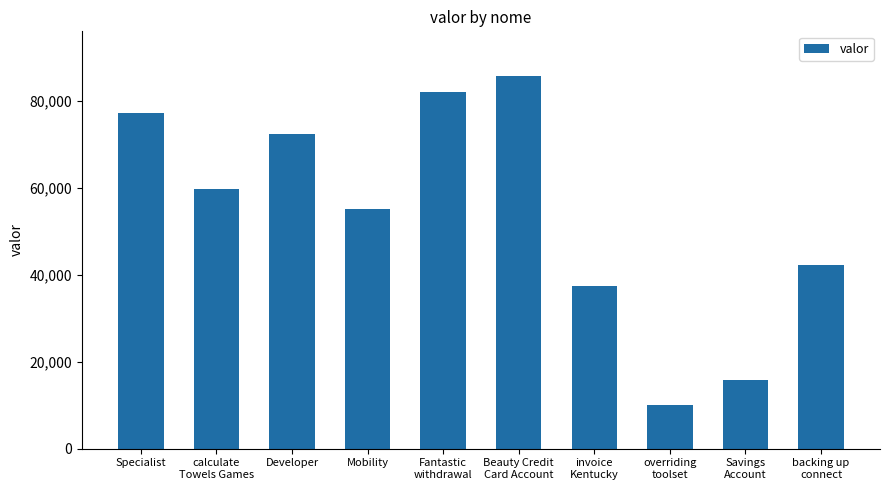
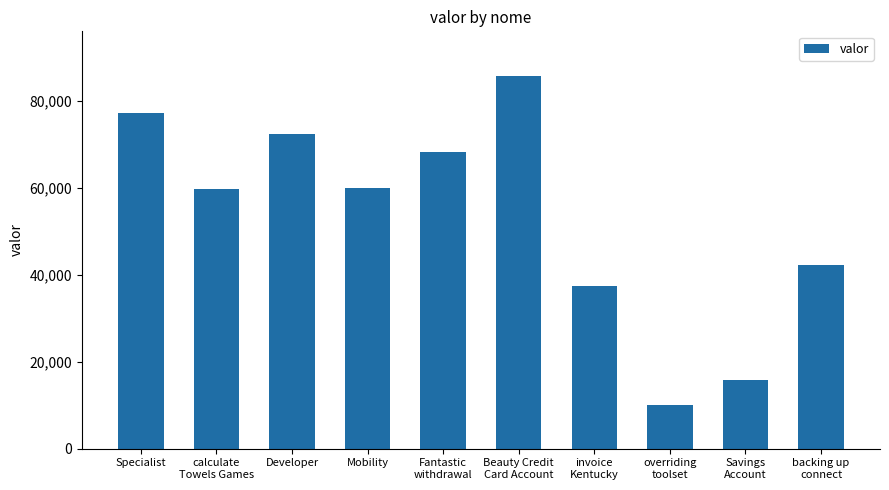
  {
    "Specialist": "77,000",
    "calculate Towels Games": "60,000",
    "Developer": "72,000",
-   "Mobility": "55,000",
-   "Fantastic withdrawal": "82,000",
+   "Mobility": "60,000",
+   "Fantastic withdrawal": "68,000",
    "Beauty Credit Card Account": "86,000",
    "invoice Kentucky": "37,000",
    "overriding toolset": "10,000",
    "Savings Account": "16,000",
    "backing up connect": "42,000"
  }
